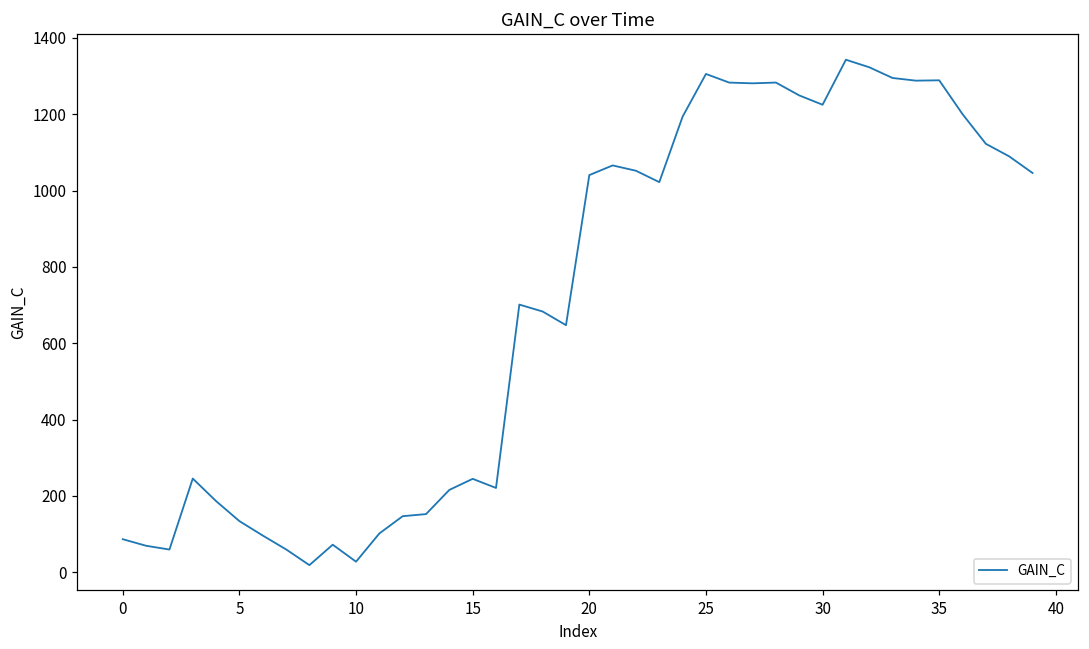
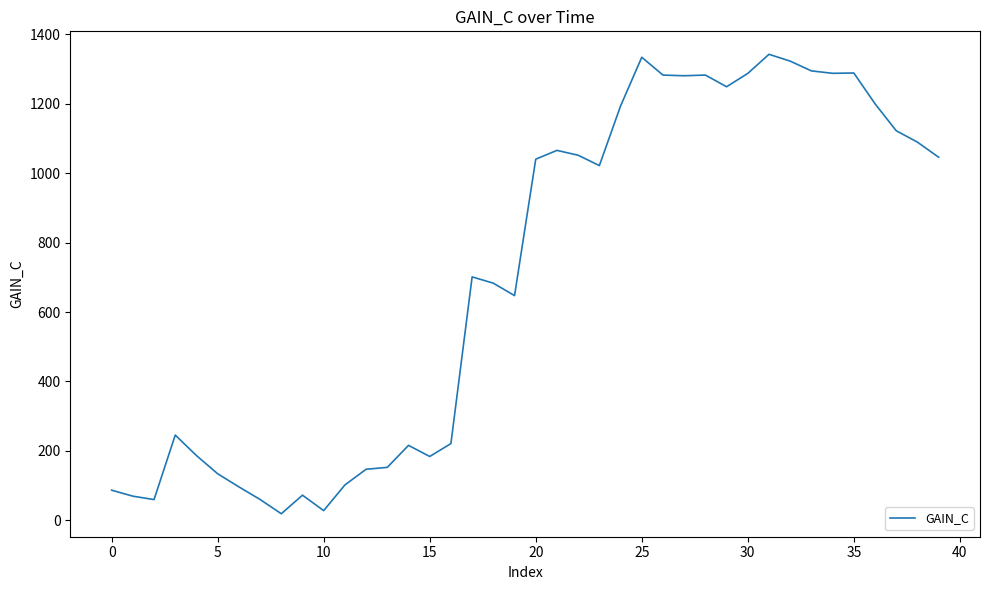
  {
    "0": 90,
    "5": 130,
    "10": 30,
-   "15": 240,
+   "15": 180,
    "20": 1040,
-   "25": 1310,
-   "30": 1220,
+   "25": 1330,
+   "30": 1290,
    "35": 1290
  }
